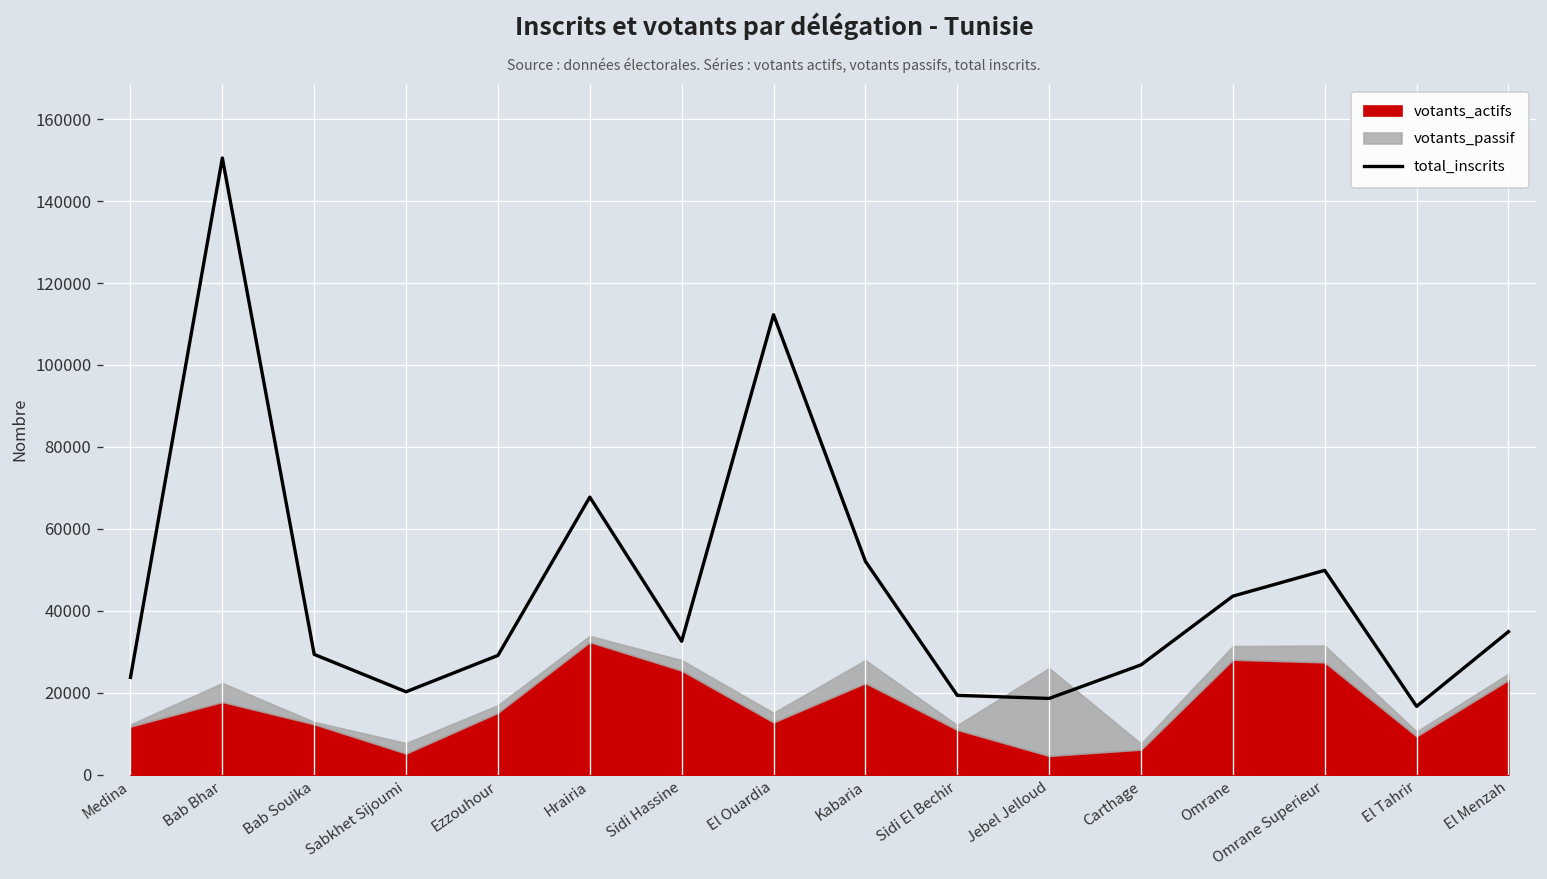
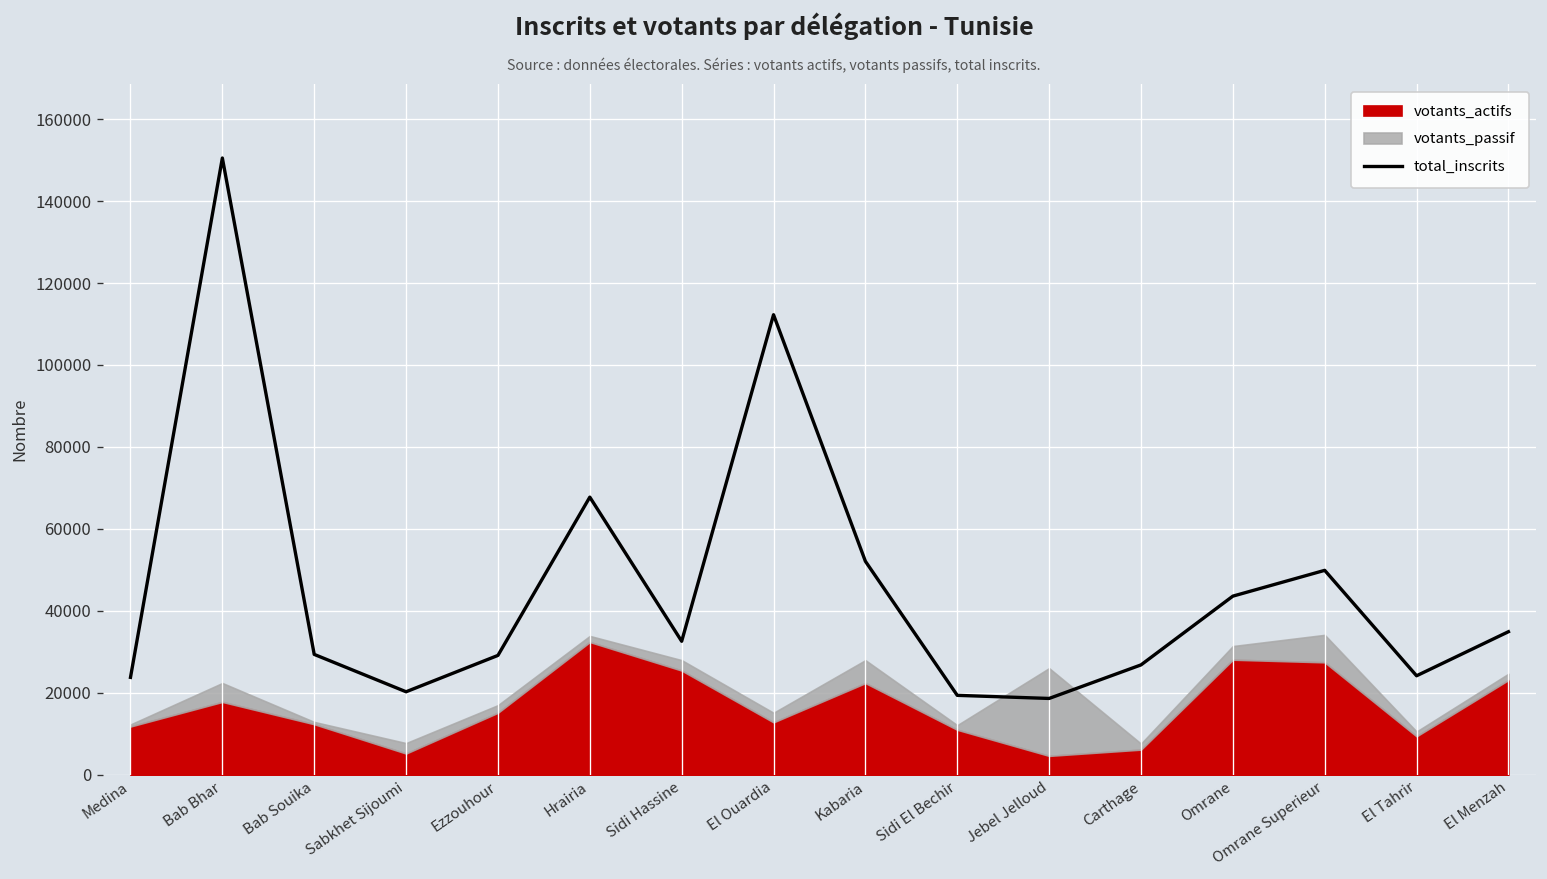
  {
    "total_inscrits": {
      "Medina": 24000,
      "Bab Bhar": 151000,
      "Bab Souika": 29000,
      "Sabkhet Sijoumi": 20000,
      "Ezzouhour": 29000,
      "Hrairia": 68000,
      "Sidi Hassine": 33000,
      "El Ouardia": 112000,
      "Kabaria": 52000,
      "Sidi El Bechir": 19000,
      "Jebel Jelloud": 19000,
      "Carthage": 27000,
      "Omrane": 44000,
      "Omrane Superieur": 50000,
-     "El Tahrir": 17000,
+     "El Tahrir": 24000,
      "El Menzah": 35000
    },
    "votants_actifs": {
      "Bab Bhar": 18000,
      "Sabkhet Sijoumi": 5000,
      "Ezzouhour": 15000,
      "Hrairia": 32000,
      "Sidi Hassine": 25000,
      "El Ouardia": 13000,
      "Kabaria": 22000,
      "Sidi El Bechir": 11000,
      "Jebel Jelloud": 5000,
      "Carthage": 6000,
      "Omrane": 28000,
      "Omrane Superieur": 27000,
      "El Tahrir": 9000,
      "El Menzah": 23000
    },
    "votants_passif": {
      "Bab Bhar": 5000,
      "Sabkhet Sijoumi": 3000,
      "Ezzouhour": 2000,
      "Hrairia": 1000,
      "Sidi Hassine": 3000,
      "El Ouardia": 2000,
      "Kabaria": 6000,
      "Sidi El Bechir": 1000,
      "Jebel Jelloud": 21000,
      "Carthage": 1000,
      "Omrane": 3000,
-     "Omrane Superieur": 4000,
+     "Omrane Superieur": 7000,
      "El Tahrir": 1000,
      "El Menzah": 2000
    }
  }
